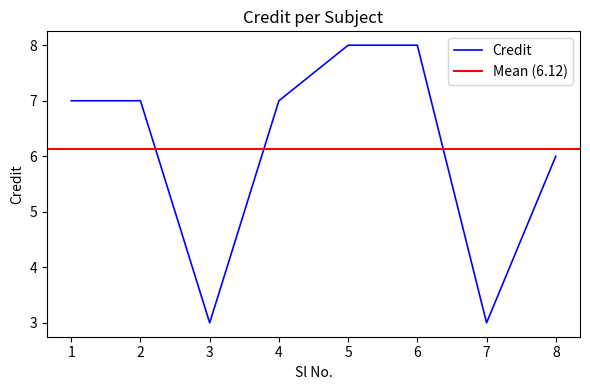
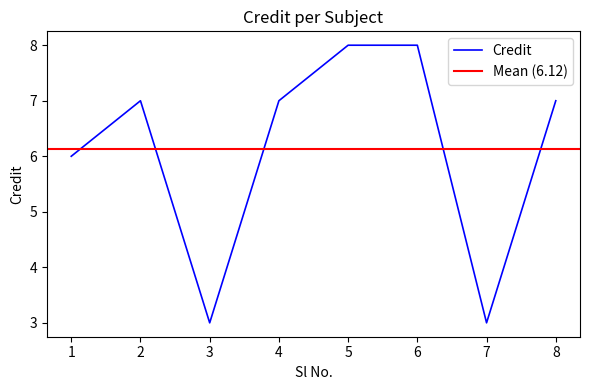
  {
-   "1": 7,
+   "1": 6,
    "2": 7,
    "3": 3,
    "4": 7,
    "5": 8,
    "6": 8,
    "7": 3,
-   "8": 6
+   "8": 7
  }
